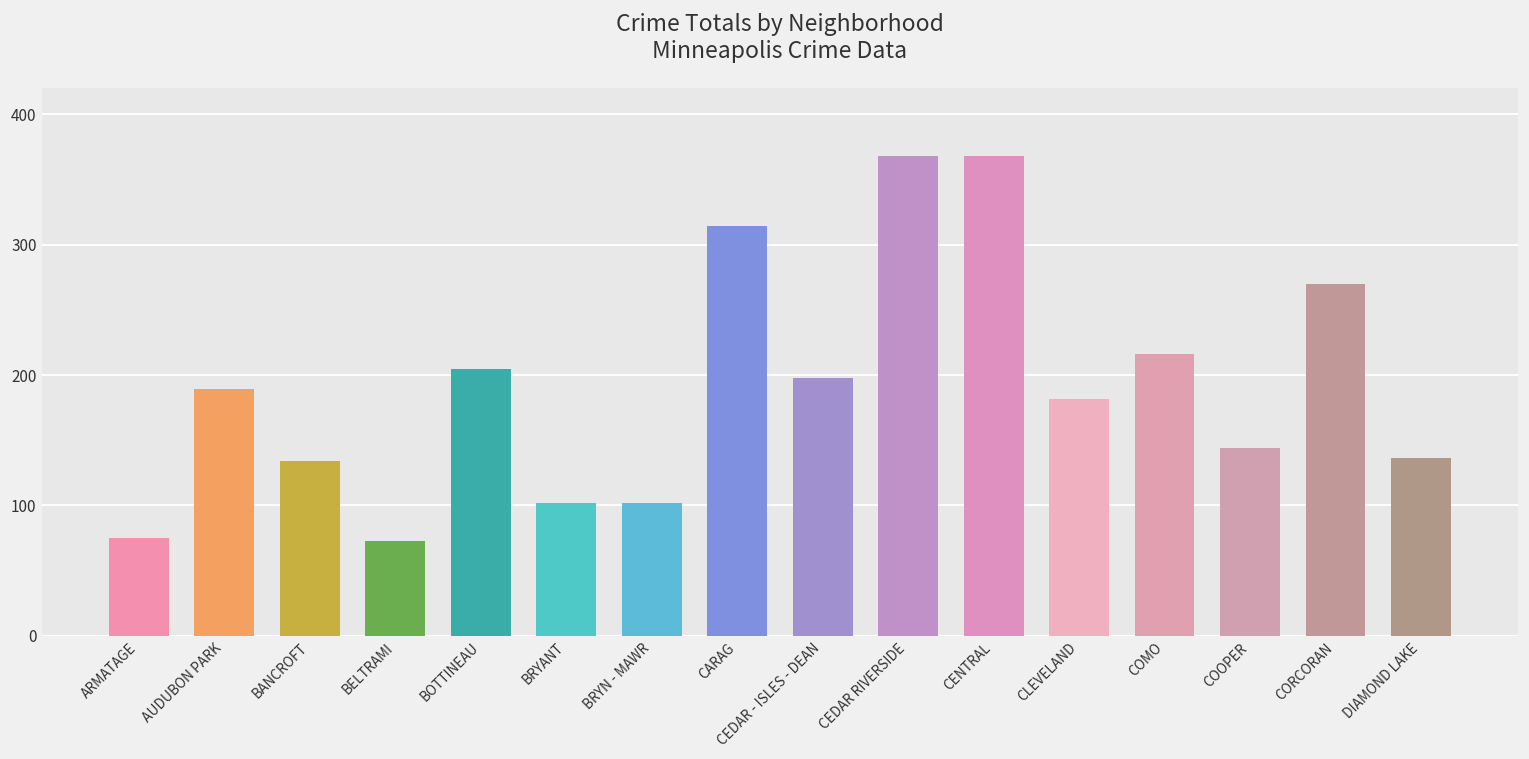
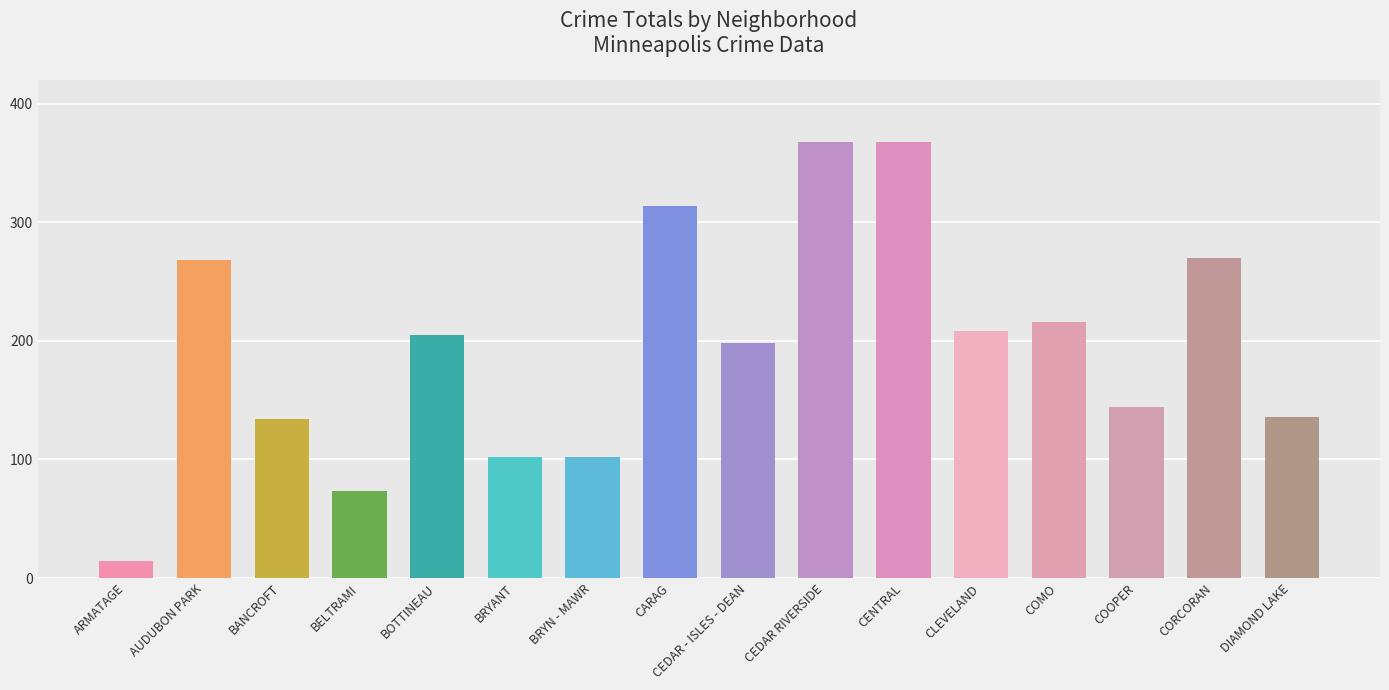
  {
-   "ARMATAGE": 75,
-   "AUDUBON PARK": 189,
+   "ARMATAGE": 14,
+   "AUDUBON PARK": 268,
    "BANCROFT": 134,
    "BELTRAMI": 73,
    "BOTTINEAU": 205,
    "BRYANT": 102,
    "BRYN - MAWR": 102,
    "CARAG": 314,
    "CEDAR - ISLES - DEAN": 198,
    "CEDAR RIVERSIDE": 368,
    "CENTRAL": 368,
-   "CLEVELAND": 182,
+   "CLEVELAND": 208,
    "COMO": 216,
    "COOPER": 144,
    "CORCORAN": 270,
    "DIAMOND LAKE": 136
  }
